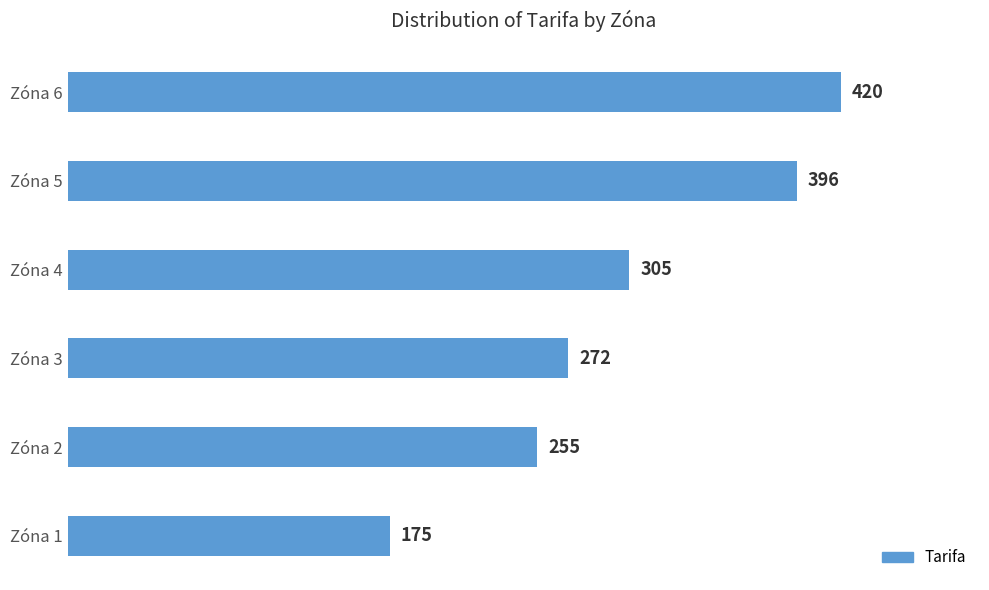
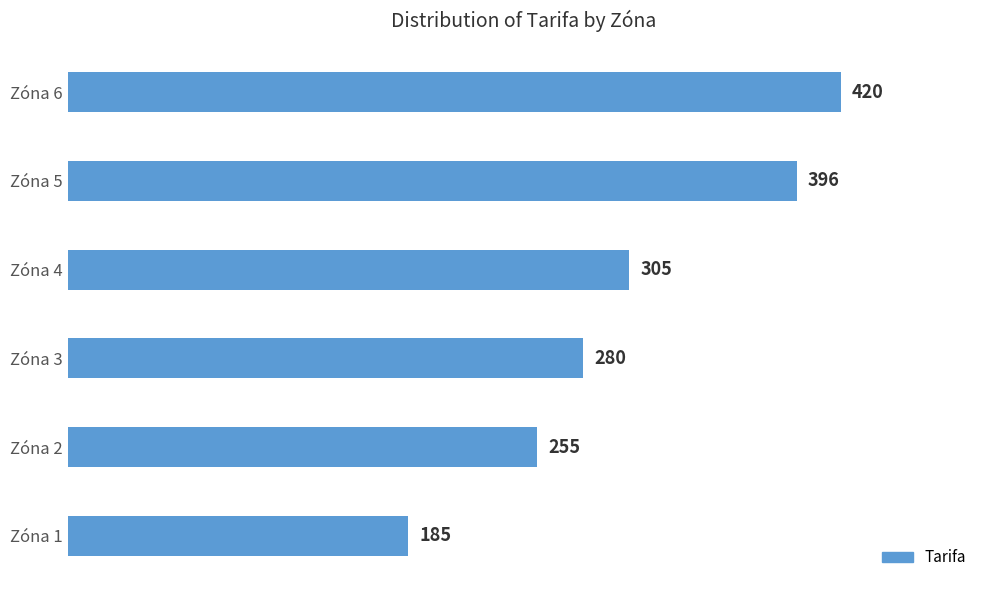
  {
    "Zóna 6": 420,
    "Zóna 5": 396,
    "Zóna 4": 305,
-   "Zóna 3": 272,
+   "Zóna 3": 280,
    "Zóna 2": 255,
-   "Zóna 1": 175
+   "Zóna 1": 185
  }
